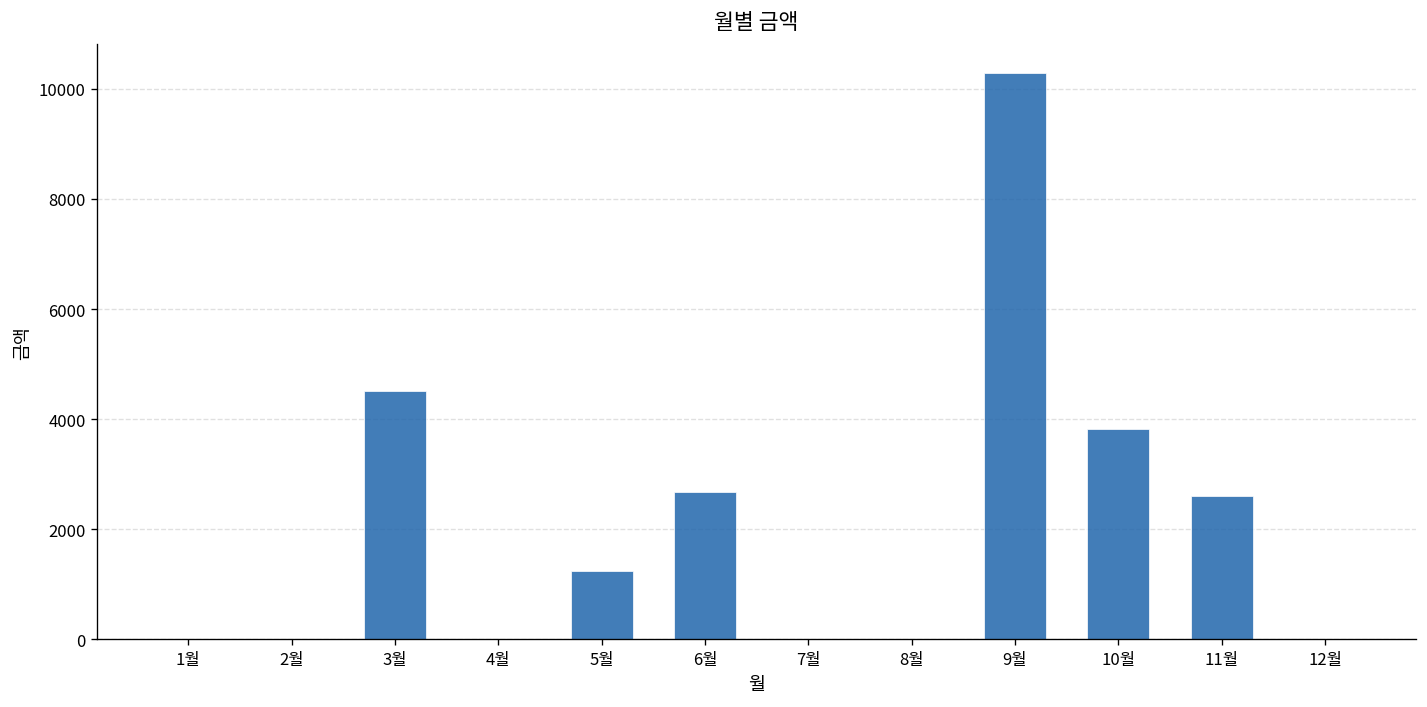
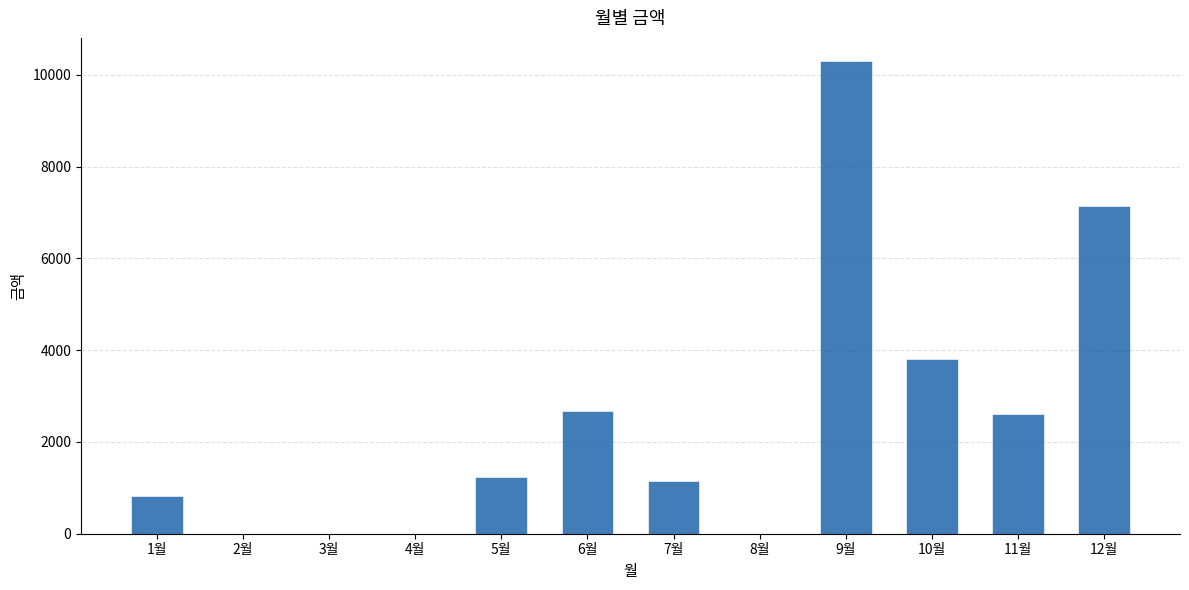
  {
-   "1월": 0,
+   "1월": 800,
    "2월": 0,
-   "3월": 4500,
+   "3월": 0,
    "4월": 0,
    "5월": 1200,
    "6월": 2700,
-   "7월": 0,
+   "7월": 1100,
    "8월": 0,
    "9월": 10300,
    "10월": 3800,
    "11월": 2600,
-   "12월": 0
+   "12월": 7100
  }
